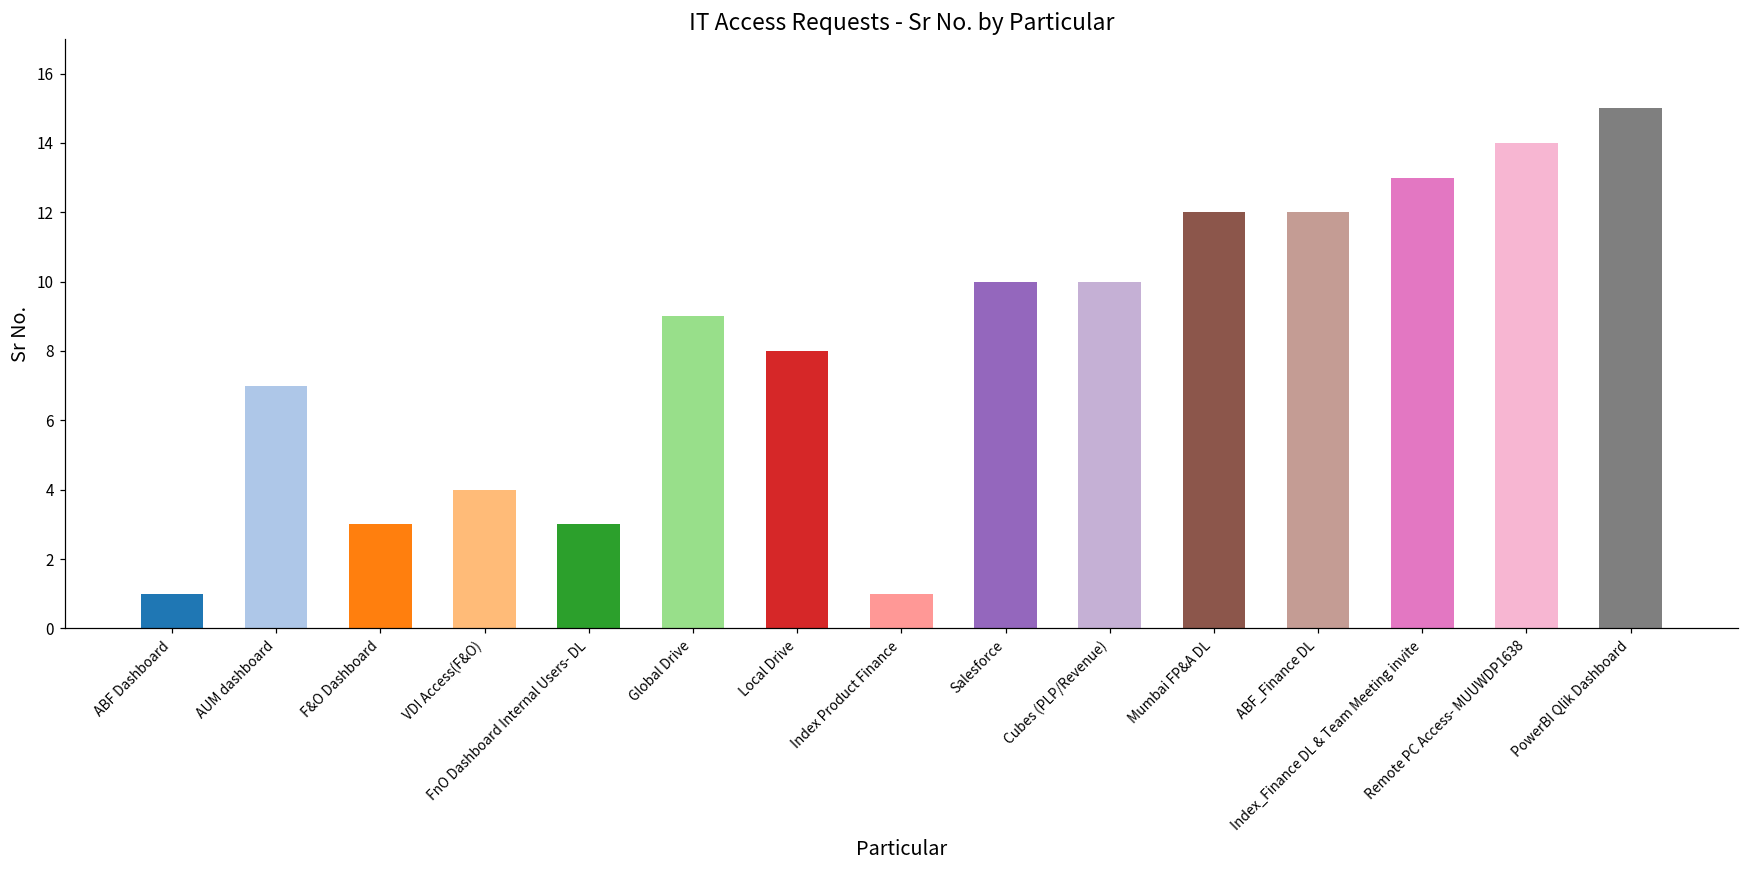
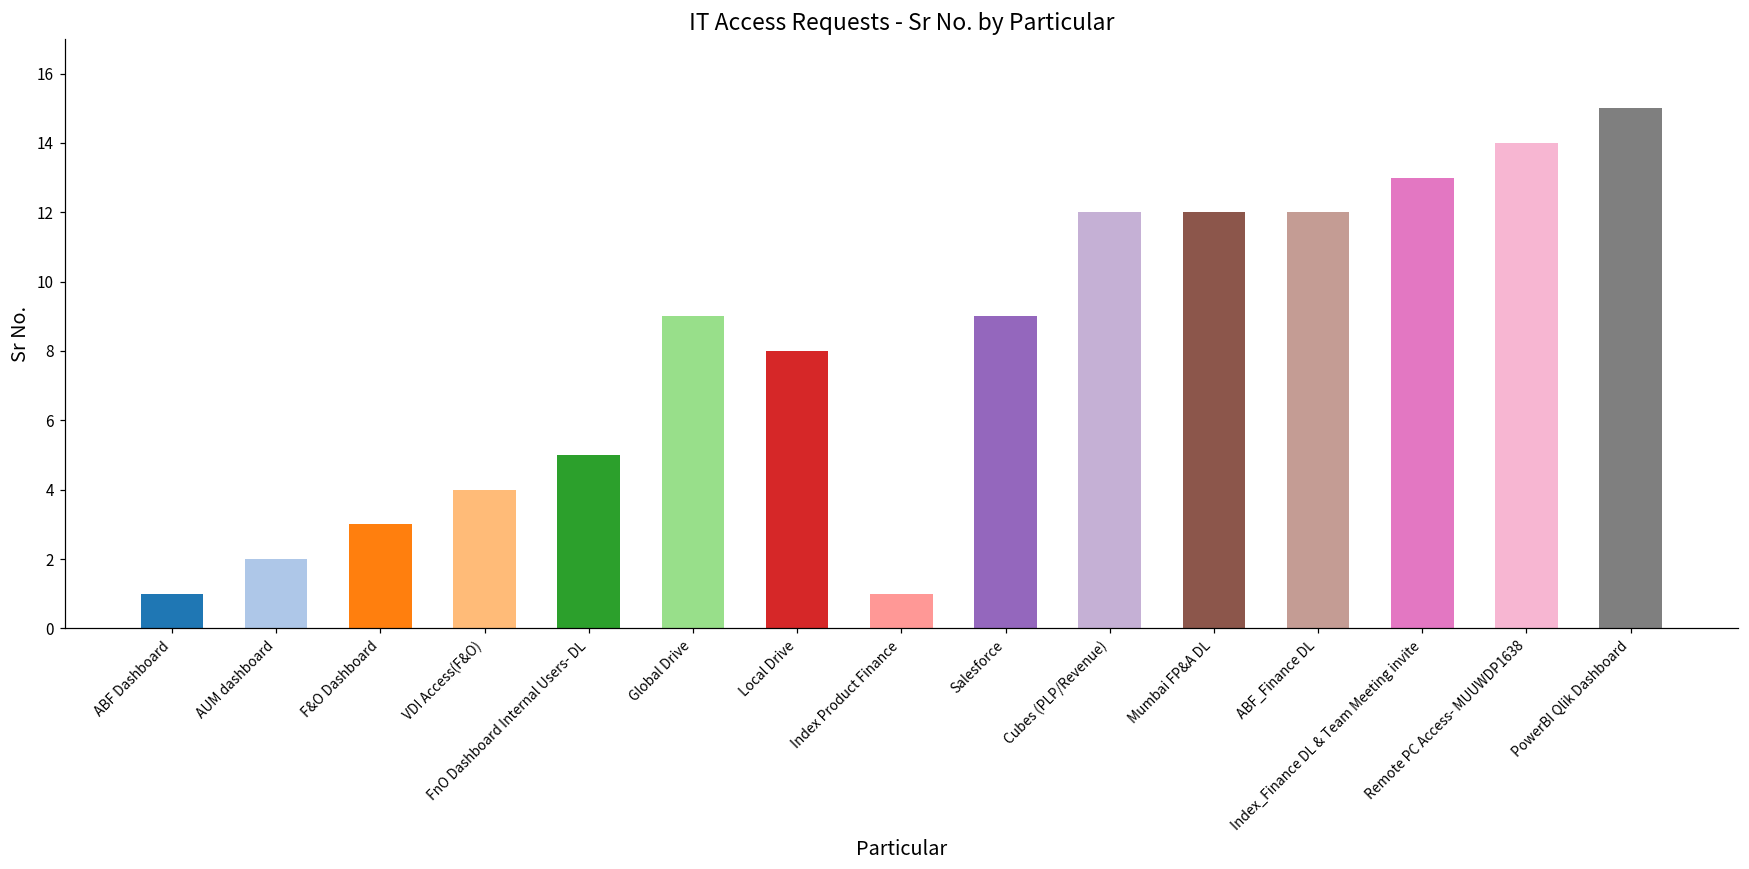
  {
    "ABF Dashboard": 1,
-   "AUM dashboard": 7,
+   "AUM dashboard": 2,
    "F&O Dashboard": 3,
    "VDI Access(F&O)": 4,
-   "FnO Dashboard Internal Users- DL": 3,
+   "FnO Dashboard Internal Users- DL": 5,
    "Global Drive": 9,
    "Local Drive": 8,
    "Index Product Finance": 1,
-   "Salesforce": 10,
-   "Cubes (PLP/Revenue)": 10,
+   "Salesforce": 9,
+   "Cubes (PLP/Revenue)": 12,
    "Mumbai FP&A DL": 12,
    "ABF_Finance DL": 12,
    "Index_Finance DL & Team Meeting invite": 13,
    "Remote PC Access- MUUWDP1638": 14,
    "PowerBI Qlik Dashboard": 15
  }
